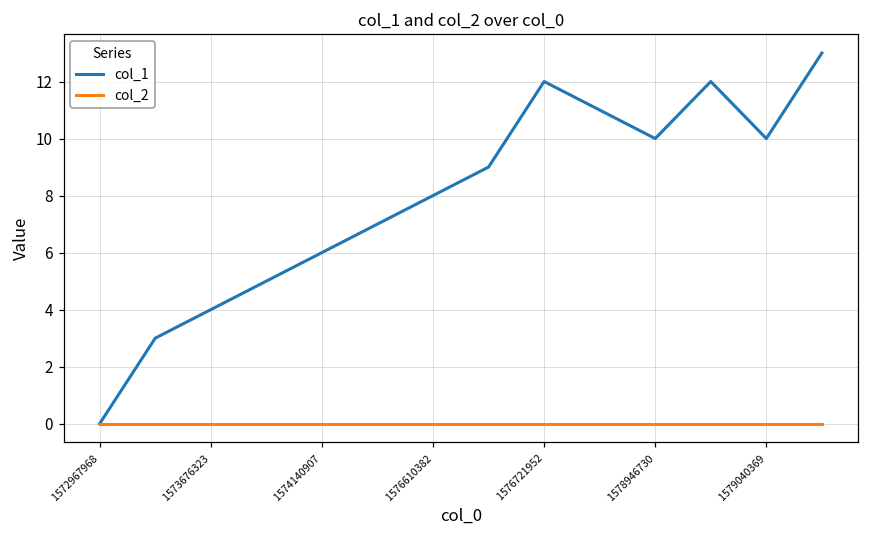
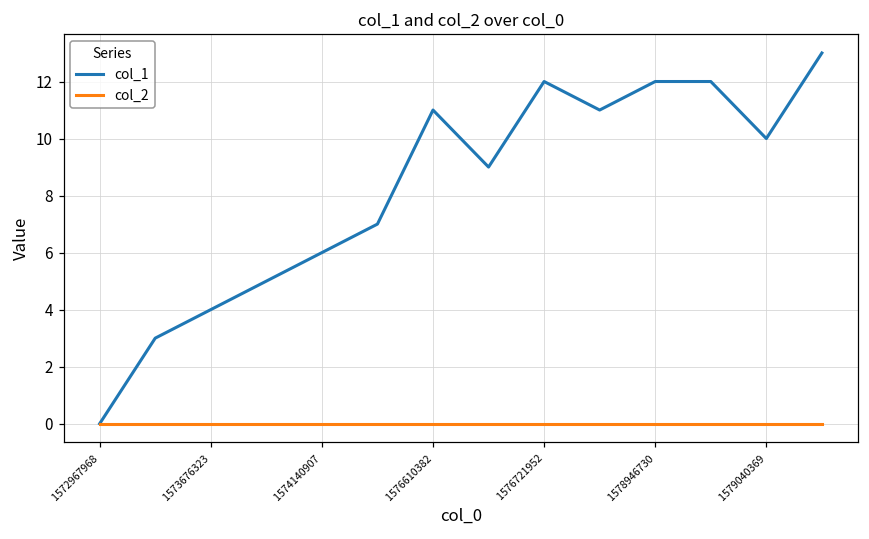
  {
    "col_1": {
      "1573676323": 4,
      "1574140907": 6,
-     "1576610382": 8,
+     "1576610382": 11,
      "1576721952": 12,
-     "1578946730": 10,
+     "1578946730": 12,
      "1579040369": 10
    },
    "col_2": {
      "1573676323": 0,
      "1574140907": 0,
      "1576610382": 0,
      "1576721952": 0,
      "1578946730": 0,
      "1579040369": 0
    }
  }
